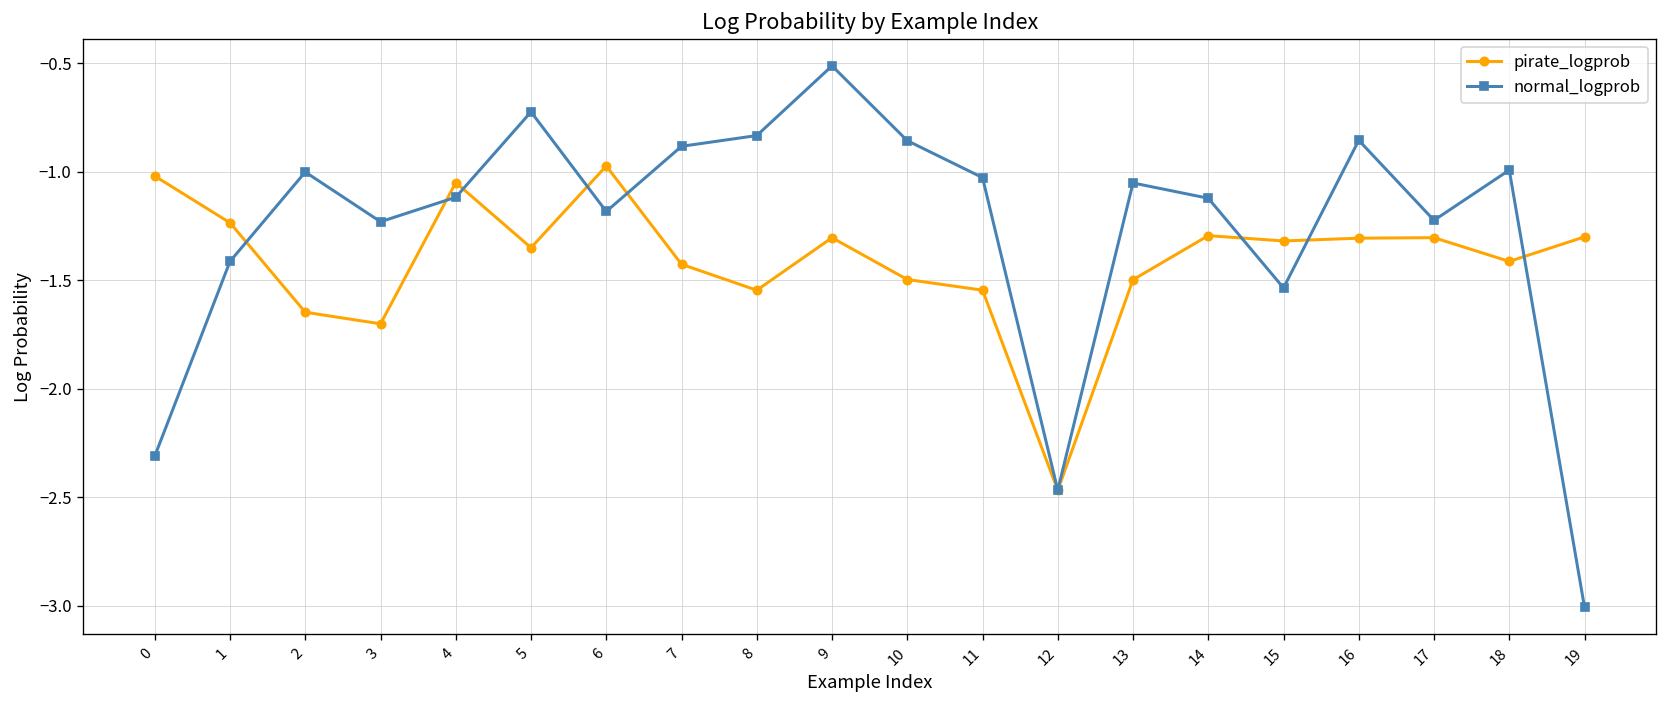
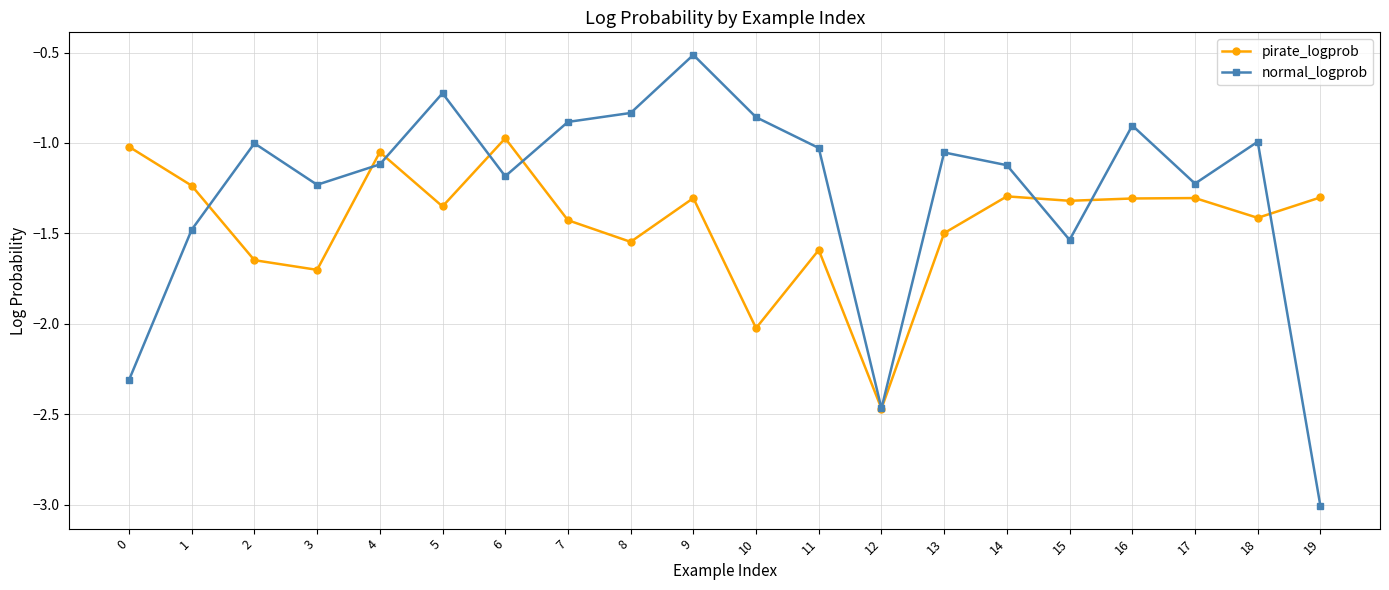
  {
    "pirate_logprob": {
      "0": -1.02,
      "1": -1.24,
      "2": -1.65,
      "3": -1.70,
      "4": -1.05,
      "5": -1.35,
      "6": -0.97,
      "7": -1.43,
      "8": -1.55,
      "9": -1.30,
-     "10": -1.50,
-     "11": -1.55,
+     "10": -2.02,
+     "11": -1.59,
      "13": -1.50,
      "14": -1.30,
      "15": -1.32,
      "16": -1.31,
      "17": -1.30,
      "18": -1.41,
      "19": -1.30
    },
    "normal_logprob": {
      "0": -2.31,
-     "1": -1.41,
+     "1": -1.48,
      "2": -1.00,
      "3": -1.23,
      "4": -1.12,
      "5": -0.72,
      "6": -1.18,
      "7": -0.88,
      "8": -0.83,
      "9": -0.51,
      "10": -0.86,
      "11": -1.03,
      "13": -1.05,
      "14": -1.12,
      "15": -1.54,
-     "16": -0.86,
+     "16": -0.90,
      "17": -1.22,
      "18": -0.99,
      "19": -3.01
    }
  }
